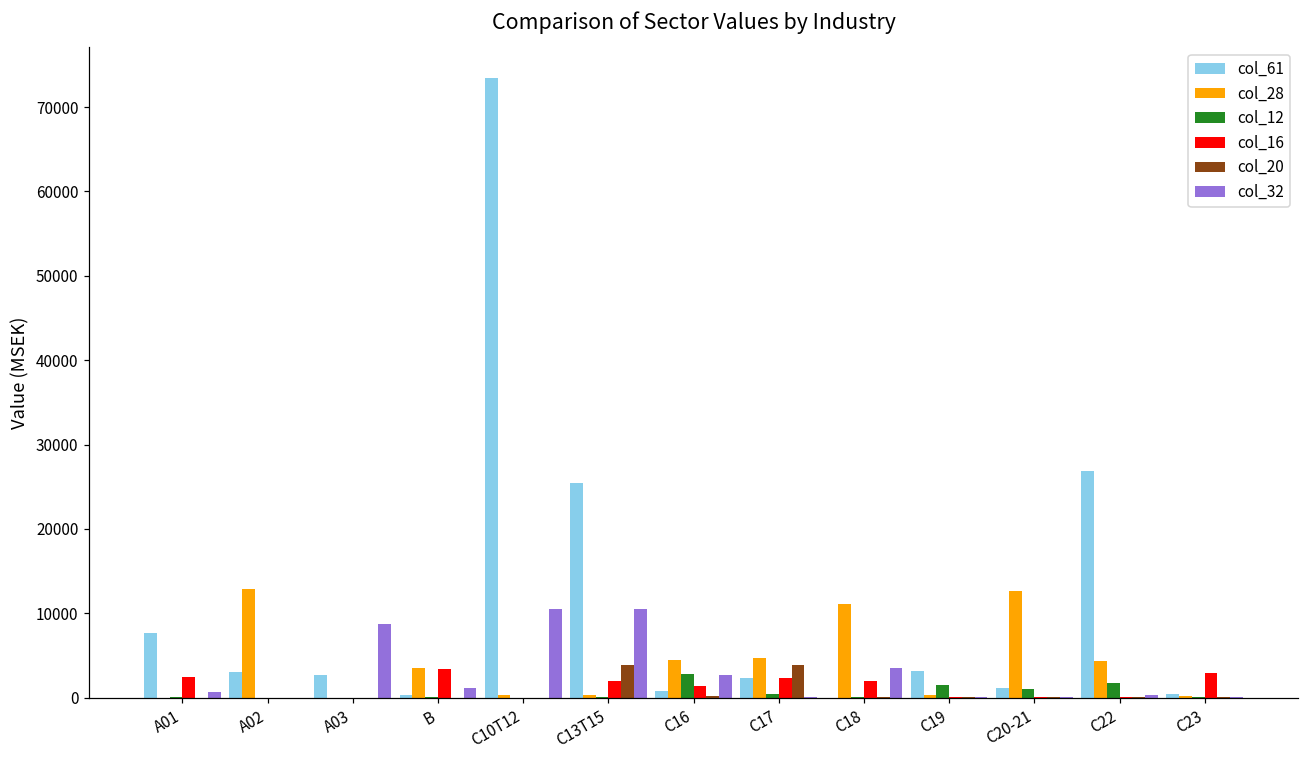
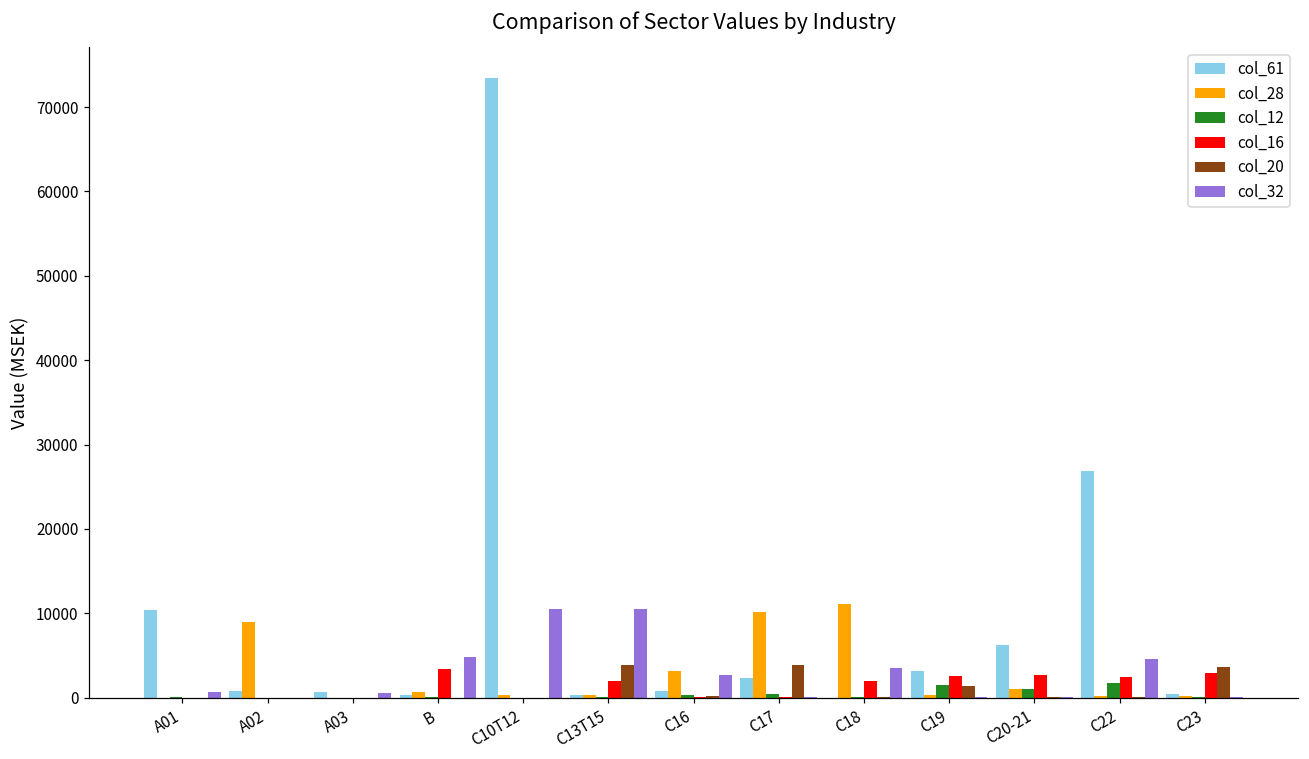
  {
    "col_61": {
-     "A01": 8000,
-     "A02": 3000,
-     "A03": 3000,
+     "A01": 10000,
+     "A02": 1000,
+     "A03": 1000,
      "C10T12": 73000,
-     "C13T15": 25000,
+     "C13T15": 0,
      "C16": 1000,
      "C17": 2000,
      "C18": 0,
      "C19": 3000,
-     "C20-21": 1000,
+     "C20-21": 6000,
      "C22": 27000,
      "C23": 0
    },
    "col_28": {
      "A01": 0,
-     "A02": 13000,
+     "A02": 9000,
      "A03": 0,
-     "B": 4000,
-     "C16": 4000,
-     "C17": 5000,
+     "B": 1000,
+     "C16": 3000,
+     "C17": 10000,
      "C18": 11000,
-     "C20-21": 13000,
-     "C22": 4000
+     "C20-21": 1000,
+     "C22": 0
    },
    "col_12": {
      "A02": 0,
      "A03": 0,
      "C10T12": 0,
-     "C16": 3000,
+     "C16": 0,
      "C17": 0,
      "C19": 1000,
      "C20-21": 1000,
      "C22": 2000
    },
    "col_16": {
-     "A01": 2000,
+     "A01": 0,
      "A02": 0,
      "A03": 0,
      "B": 3000,
      "C10T12": 0,
      "C13T15": 2000,
-     "C16": 1000,
-     "C17": 2000,
+     "C16": 0,
+     "C17": 0,
      "C18": 2000,
-     "C19": 0,
-     "C20-21": 0,
-     "C22": 0,
+     "C19": 3000,
+     "C20-21": 3000,
+     "C22": 2000,
      "C23": 3000
    },
    "col_20": {
      "A01": 0,
      "A02": 0,
      "A03": 0,
      "C10T12": 0,
      "C13T15": 4000,
      "C17": 4000,
-     "C19": 0,
-     "C23": 0
+     "C19": 1000,
+     "C23": 4000
    },
    "col_32": {
      "A01": 1000,
      "A02": 0,
-     "A03": 9000,
-     "B": 1000,
+     "A03": 1000,
+     "B": 5000,
      "C10T12": 11000,
      "C13T15": 11000,
      "C16": 3000,
      "C18": 4000,
-     "C22": 0
+     "C22": 5000
    }
  }
